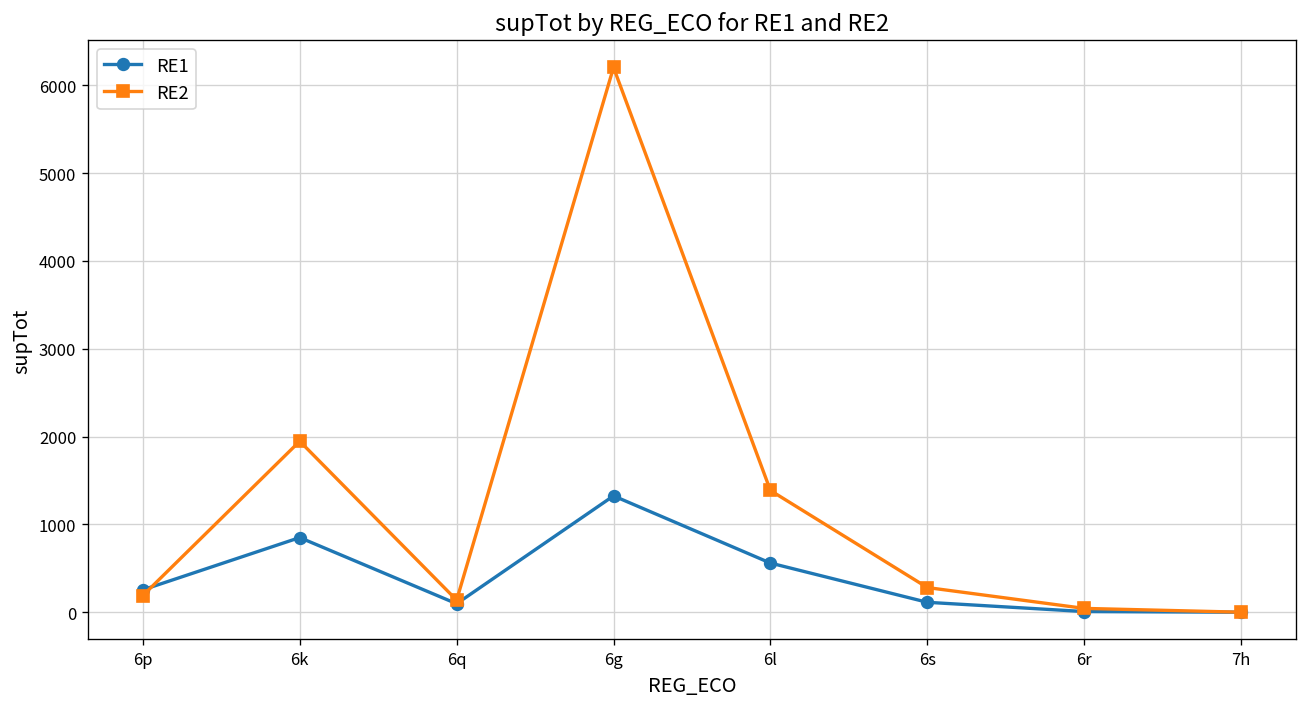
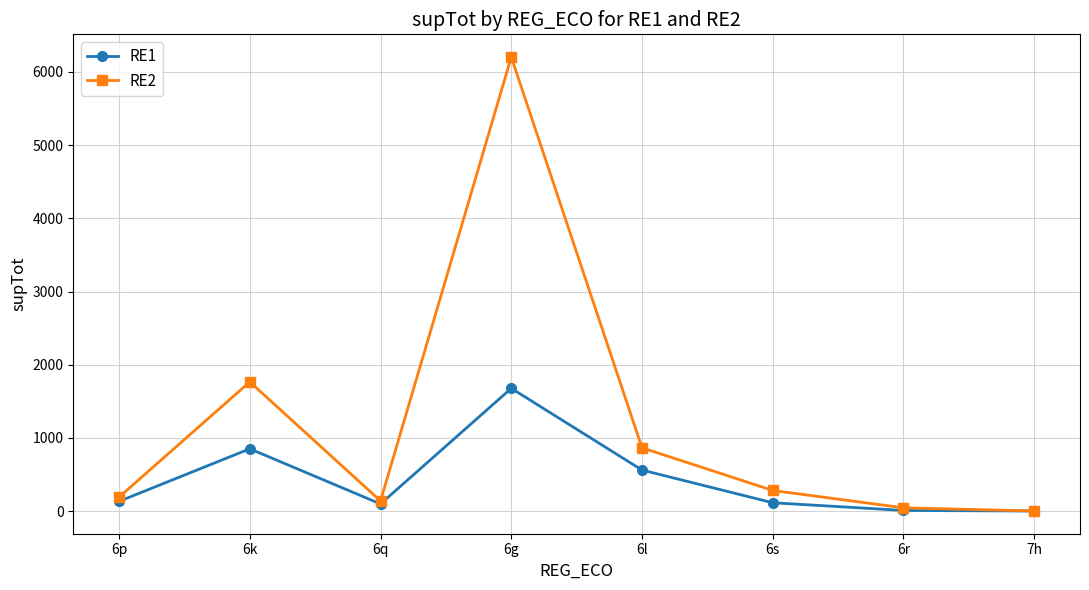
  {
    "RE1": {
-     "6p": 300,
+     "6p": 100,
      "6k": 900,
      "6q": 100,
-     "6g": 1300,
+     "6g": 1700,
      "6l": 600,
      "6s": 100,
      "6r": 0
    },
    "RE2": {
      "6p": 200,
-     "6k": 1900,
+     "6k": 1800,
      "6q": 100,
      "6g": 6200,
-     "6l": 1400,
+     "6l": 900,
      "6s": 300,
      "6r": 0
    }
  }
